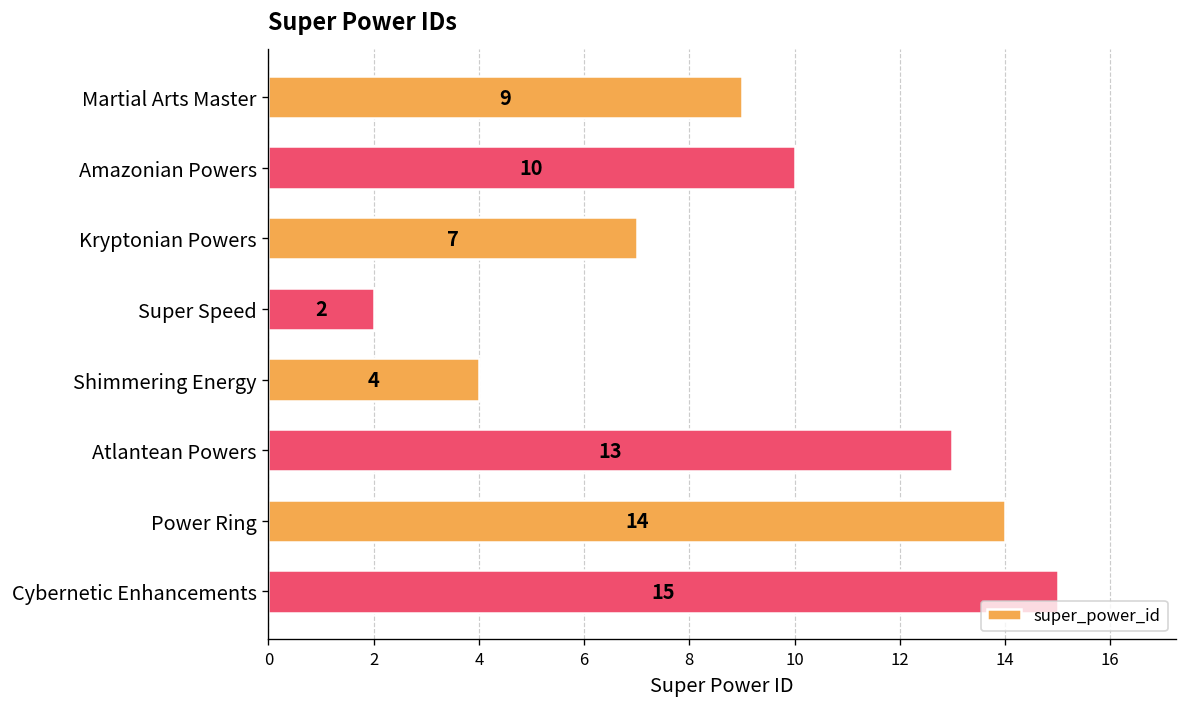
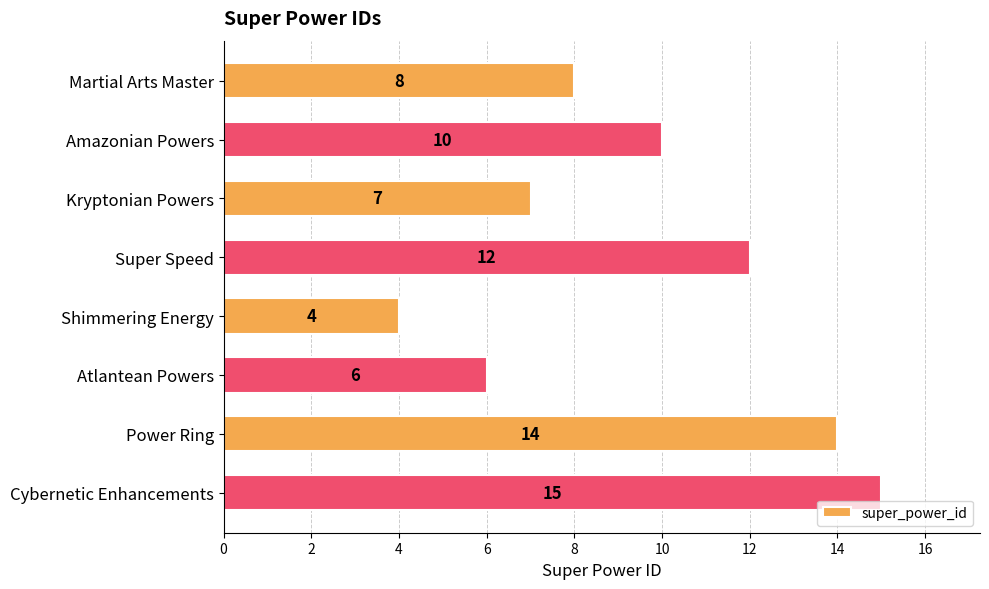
  {
-   "Martial Arts Master": 9,
+   "Martial Arts Master": 8,
    "Amazonian Powers": 10,
    "Kryptonian Powers": 7,
-   "Super Speed": 2,
+   "Super Speed": 12,
    "Shimmering Energy": 4,
-   "Atlantean Powers": 13,
+   "Atlantean Powers": 6,
    "Power Ring": 14,
    "Cybernetic Enhancements": 15
  }
